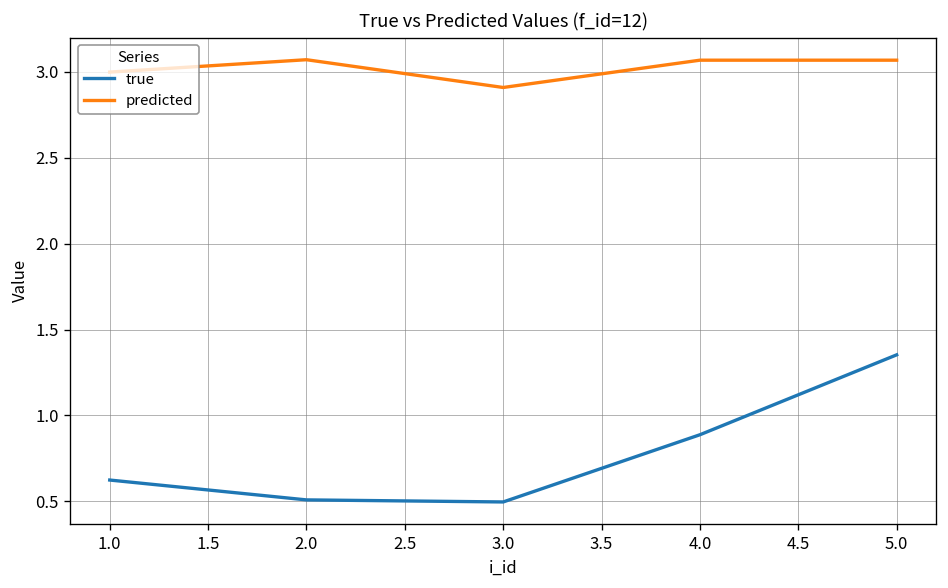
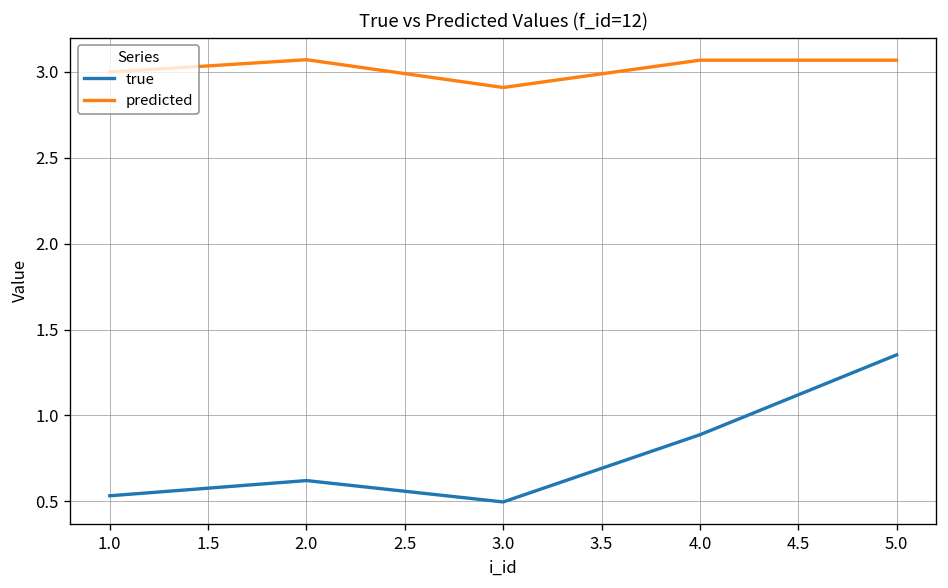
  {
    "true": {
-     "1.0": 0.62,
-     "2.0": 0.51,
+     "1.0": 0.53,
+     "2.0": 0.62,
      "3.0": 0.50,
      "4.0": 0.89,
      "5.0": 1.35
    },
    "predicted": {
      "2.0": 3.07,
      "3.0": 2.91,
      "4.0": 3.07,
      "5.0": 3.07
    }
  }
